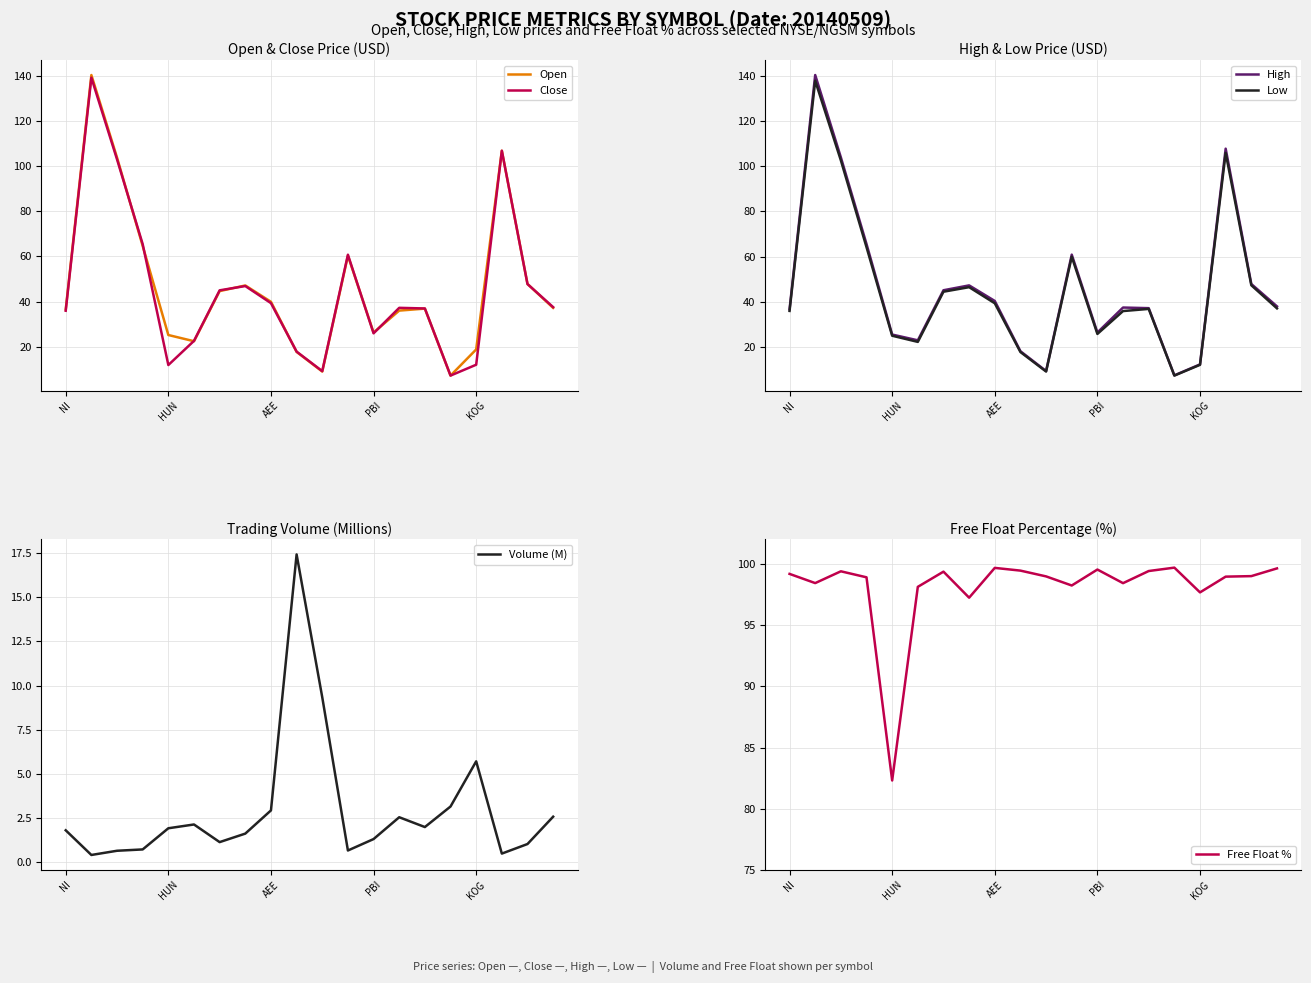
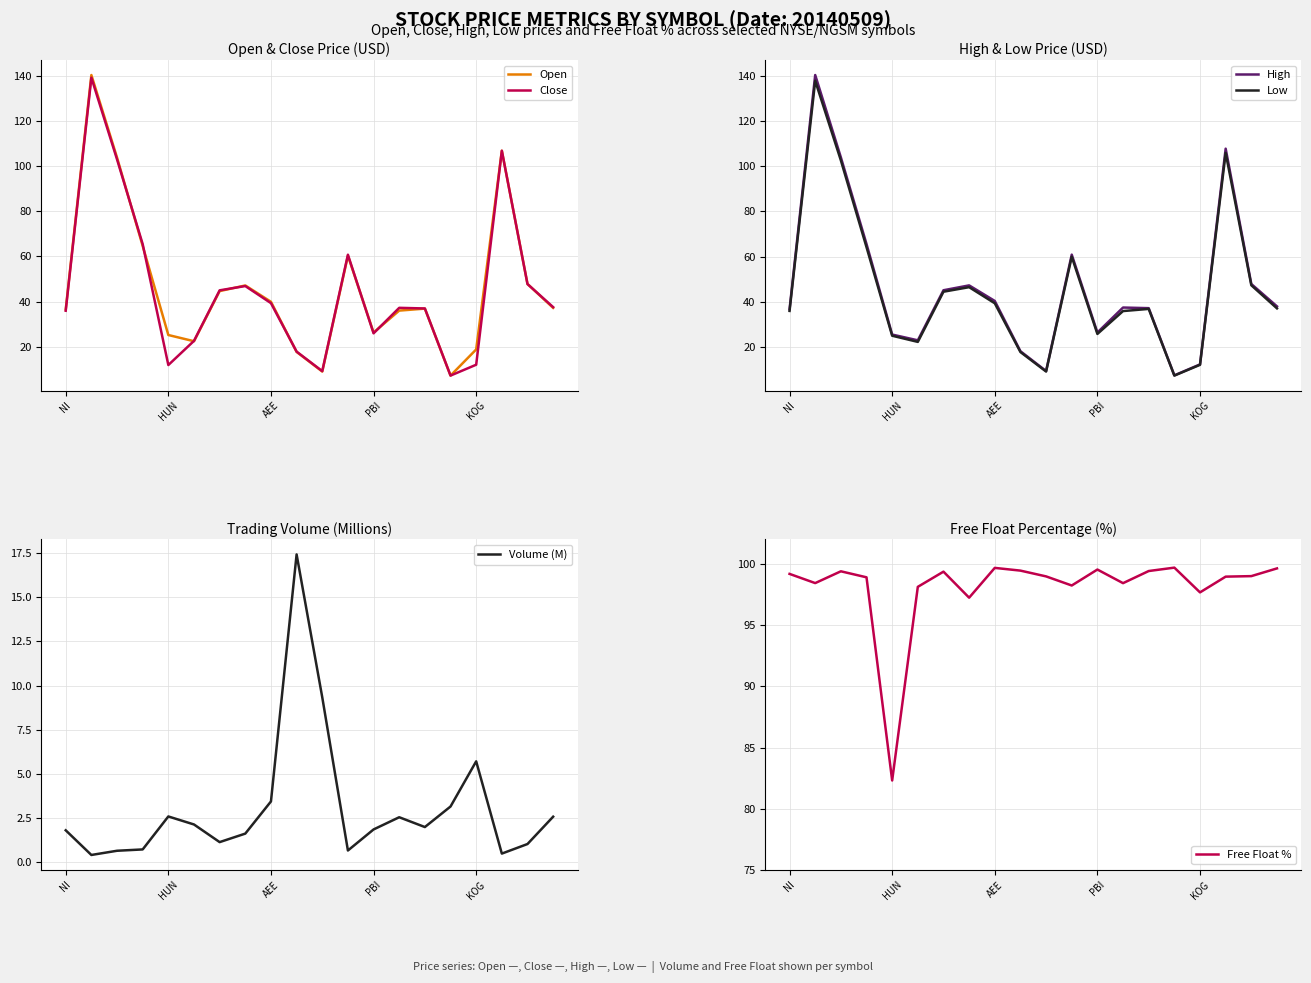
  {
    "Open & Close Price (USD)": {
      "Open": {
        "HUN": 25,
        "KOG": 19
      },
      "Close": {
        "HUN": 12,
        "KOG": 12
      }
    },
    "Trading Volume (Millions)": {
      "NI": 1.8,
-     "HUN": 1.9,
-     "AEE": 2.9,
-     "PBI": 1.3,
+     "HUN": 2.6,
+     "AEE": 3.4,
+     "PBI": 1.8,
      "KOG": 5.7
    },
    "Free Float Percentage (%)": {
      "NI": 99.2,
      "HUN": 82.3,
      "AEE": 99.7,
      "PBI": 99.5,
      "KOG": 97.7
    }
  }
